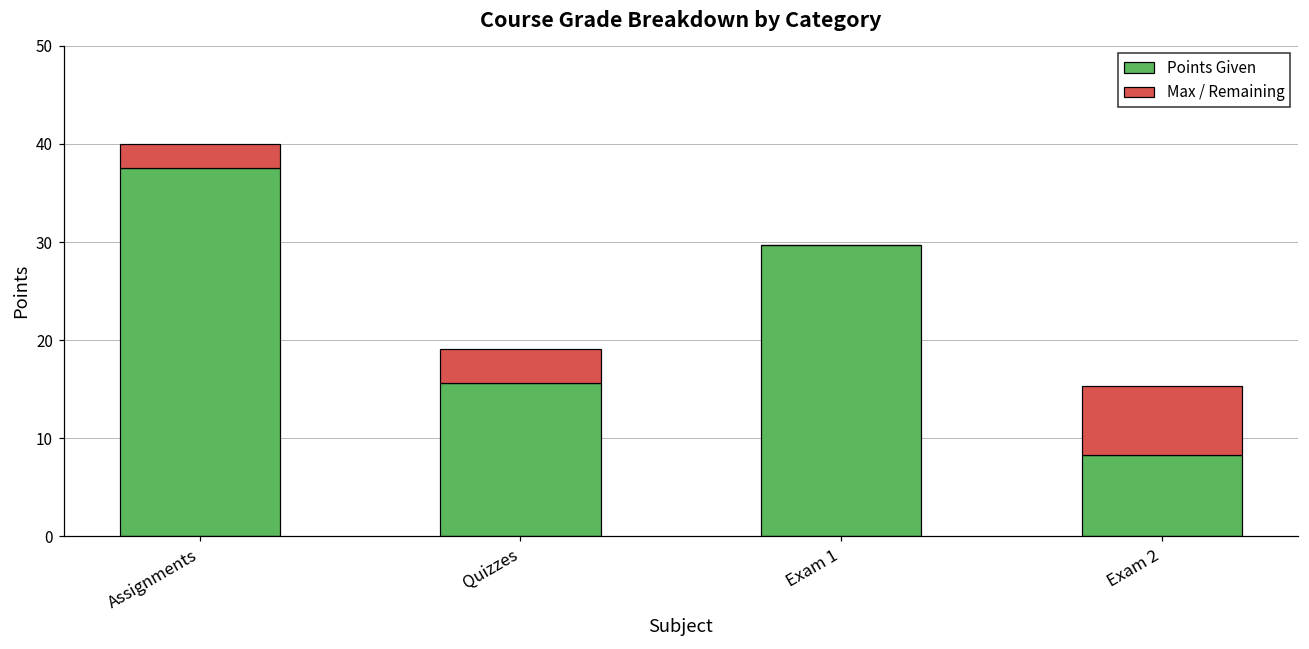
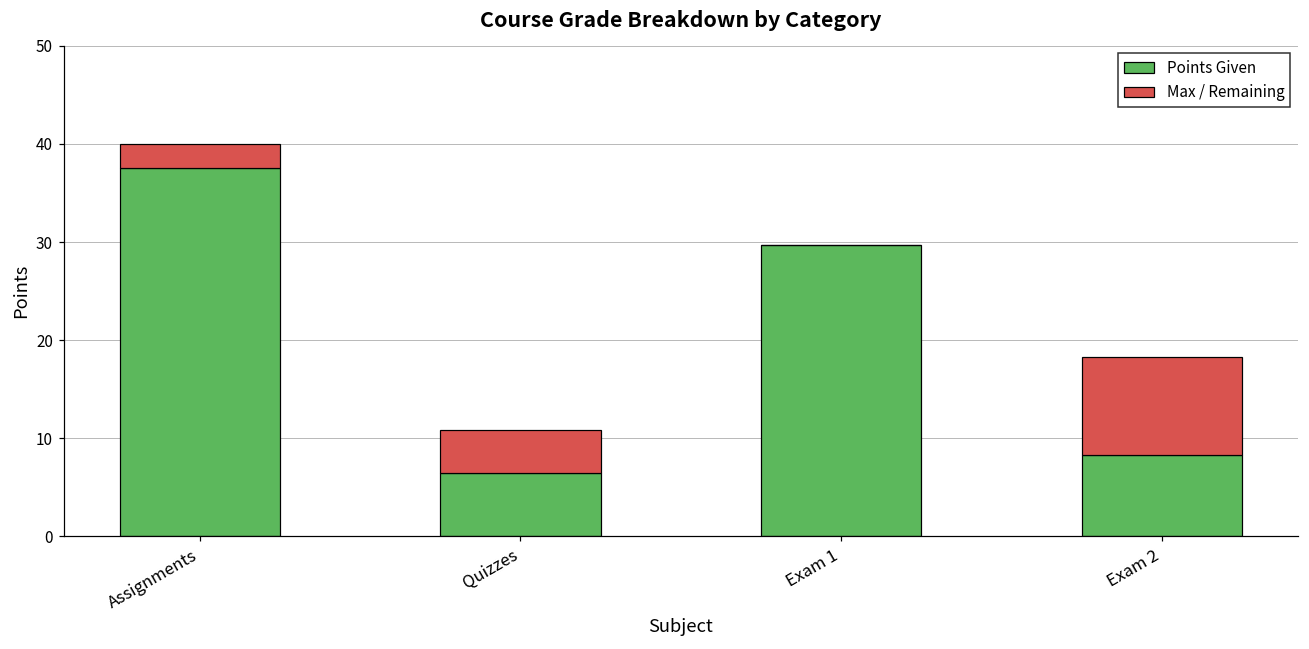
  {
    "Points Given": {
      "Assignments": 38,
-     "Quizzes": 16,
+     "Quizzes": 7,
      "Exam 1": 30,
      "Exam 2": 8
    },
    "Max / Remaining": {
      "Assignments": 3,
-     "Quizzes": 3.5,
+     "Quizzes": 4.4,
      "Exam 1": 0,
-     "Exam 2": 7
+     "Exam 2": 10
    }
  }
